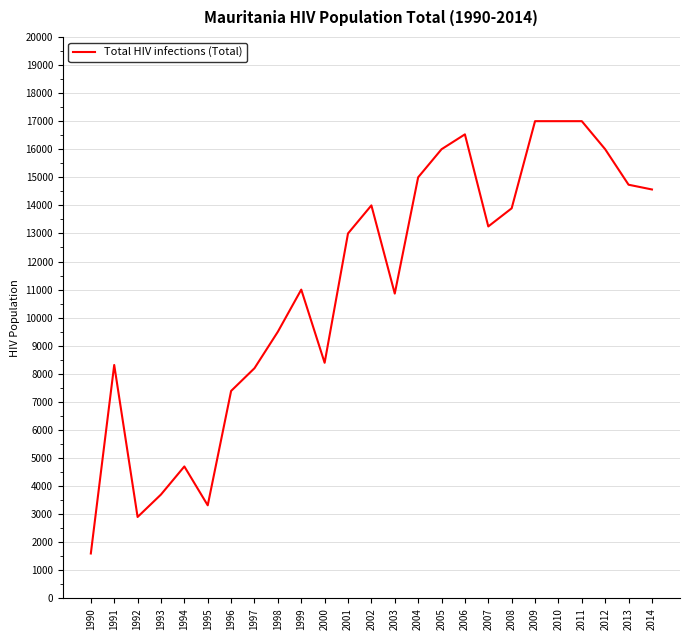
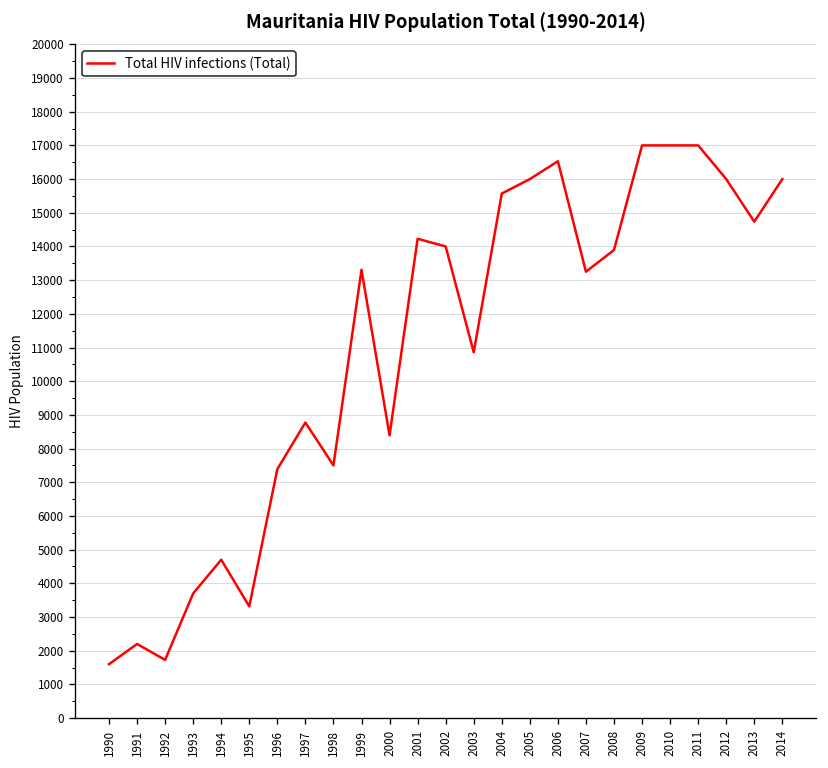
  {
    "1990": 1600,
-   "1991": 8300,
-   "1992": 2900,
+   "1991": 2200,
+   "1992": 1700,
    "1993": 3700,
    "1994": 4700,
    "1995": 3300,
    "1996": 7400,
-   "1997": 8200,
-   "1998": 9500,
-   "1999": 11000,
+   "1997": 8800,
+   "1998": 7500,
+   "1999": 13300,
    "2000": 8400,
-   "2001": 13000,
+   "2001": 14200,
    "2002": 14000,
    "2003": 10900,
-   "2004": 15000,
+   "2004": 15600,
    "2005": 16000,
    "2006": 16500,
    "2007": 13300,
    "2008": 13900,
    "2009": 17000,
    "2010": 17000,
    "2011": 17000,
    "2012": 16000,
    "2013": 14700,
-   "2014": 14600
+   "2014": 16000
  }
